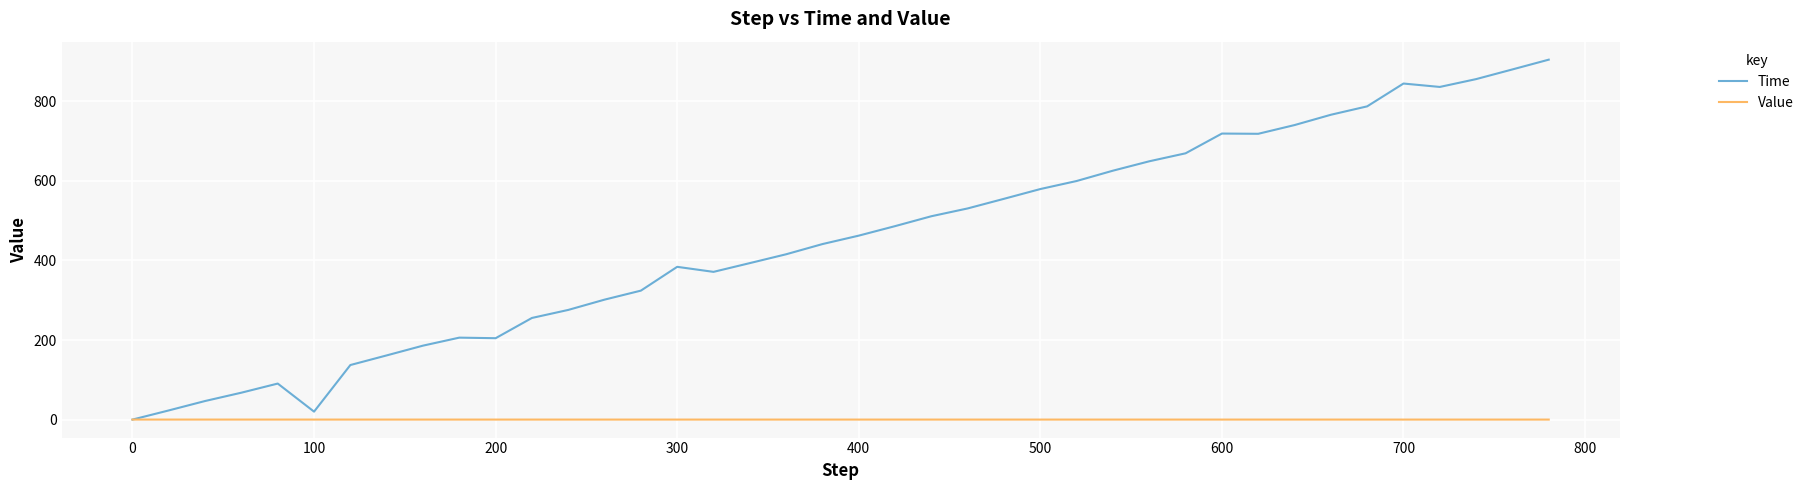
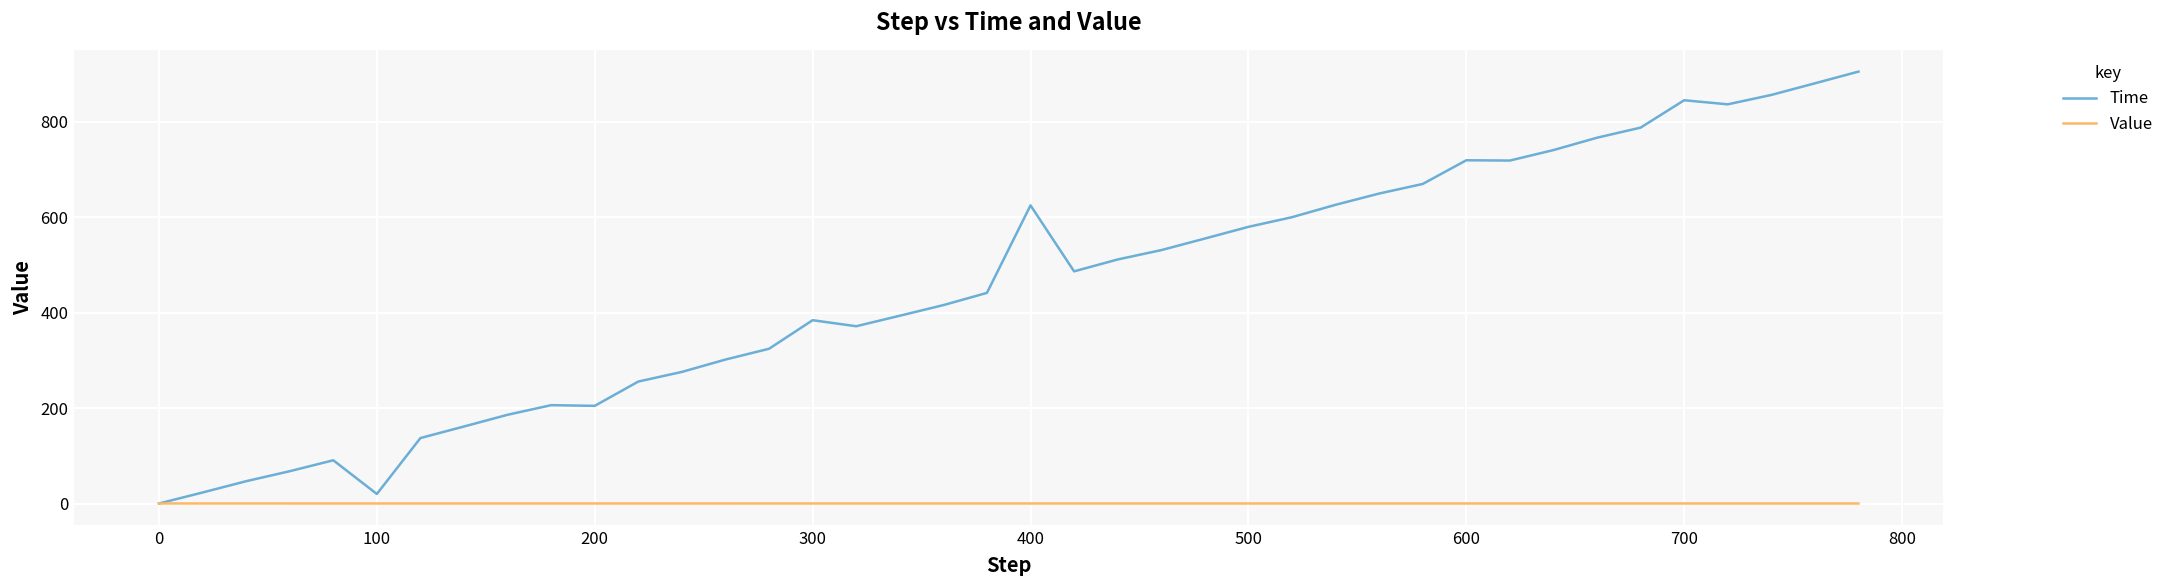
  {
    "Time": {
      "100": 20,
      "200": 200,
      "300": 380,
-     "400": 460,
+     "400": 620,
      "500": 580,
      "600": 720,
      "700": 840
    },
    "Value": {
      "100": 0,
      "200": 0,
      "300": 0,
      "400": 0,
      "500": 0,
      "600": 0,
      "700": 0
    }
  }
